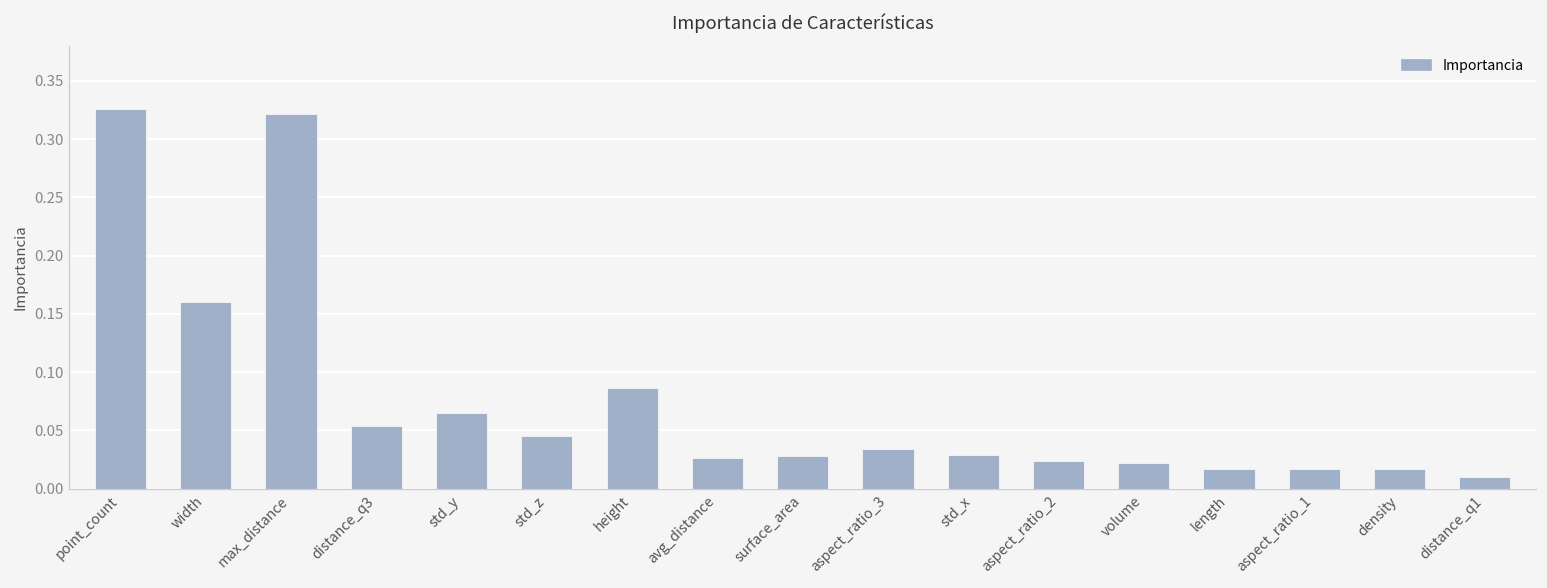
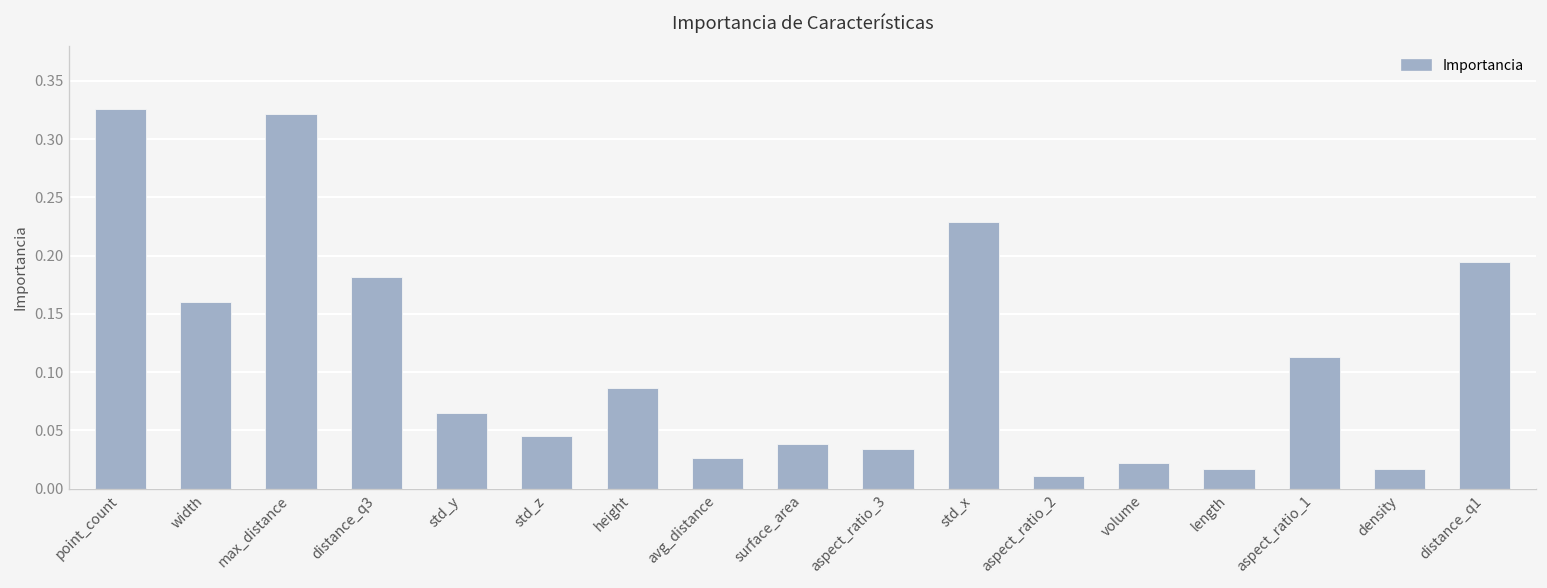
  {
    "point_count": 0.33,
    "width": 0.16,
    "max_distance": 0.32,
-   "distance_q3": 0.05,
+   "distance_q3": 0.18,
    "std_y": 0.06,
    "std_z": 0.05,
    "height": 0.09,
    "avg_distance": 0.03,
-   "surface_area": 0.03,
+   "surface_area": 0.04,
    "aspect_ratio_3": 0.03,
-   "std_x": 0.03,
-   "aspect_ratio_2": 0.02,
+   "std_x": 0.23,
+   "aspect_ratio_2": 0.01,
    "volume": 0.02,
    "length": 0.02,
-   "aspect_ratio_1": 0.02,
+   "aspect_ratio_1": 0.11,
    "density": 0.02,
-   "distance_q1": 0.01
+   "distance_q1": 0.19
  }
